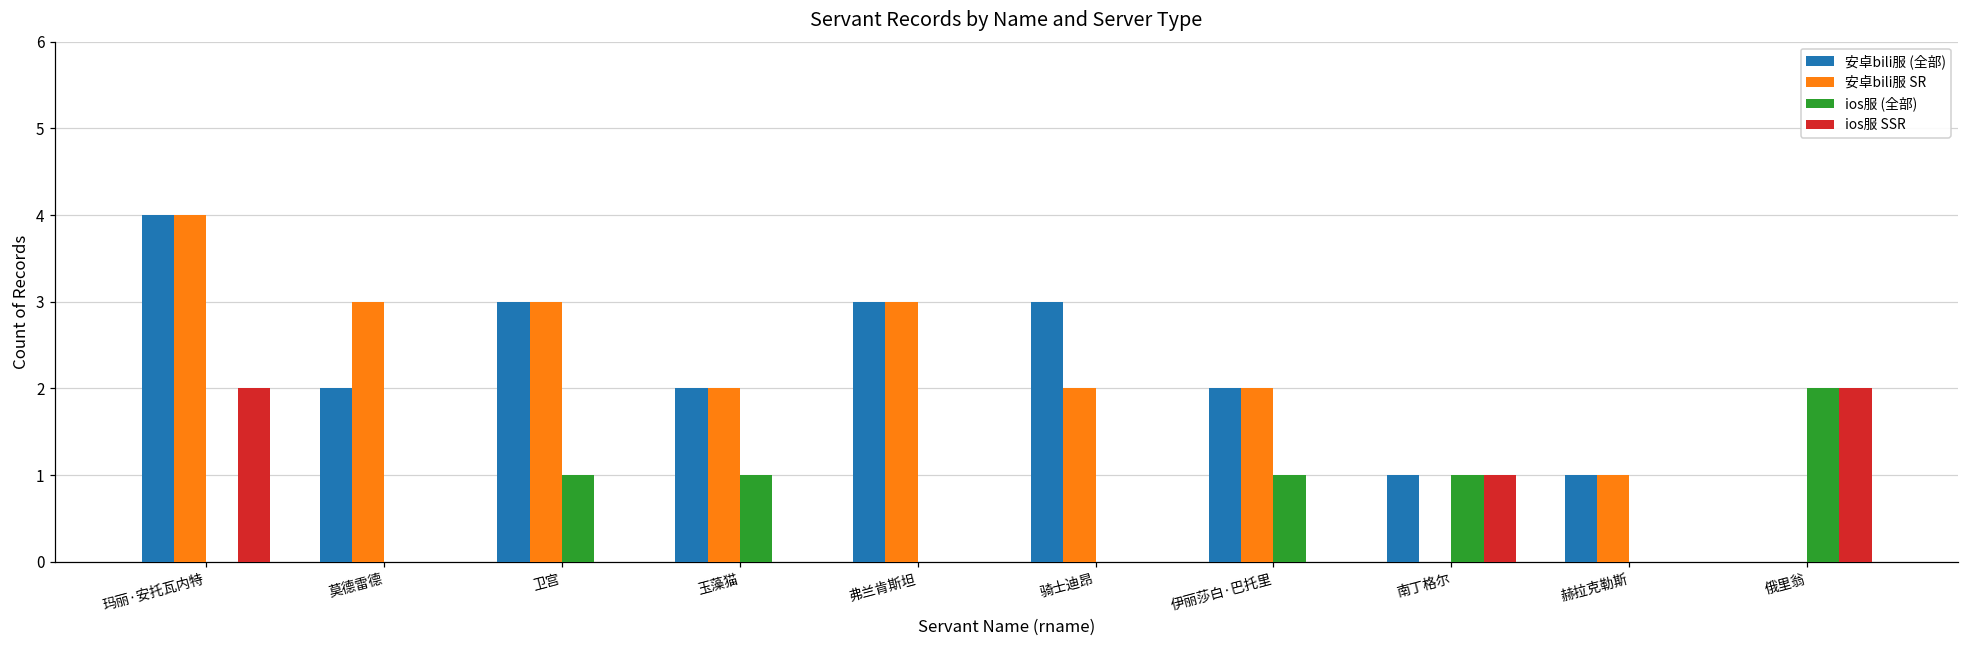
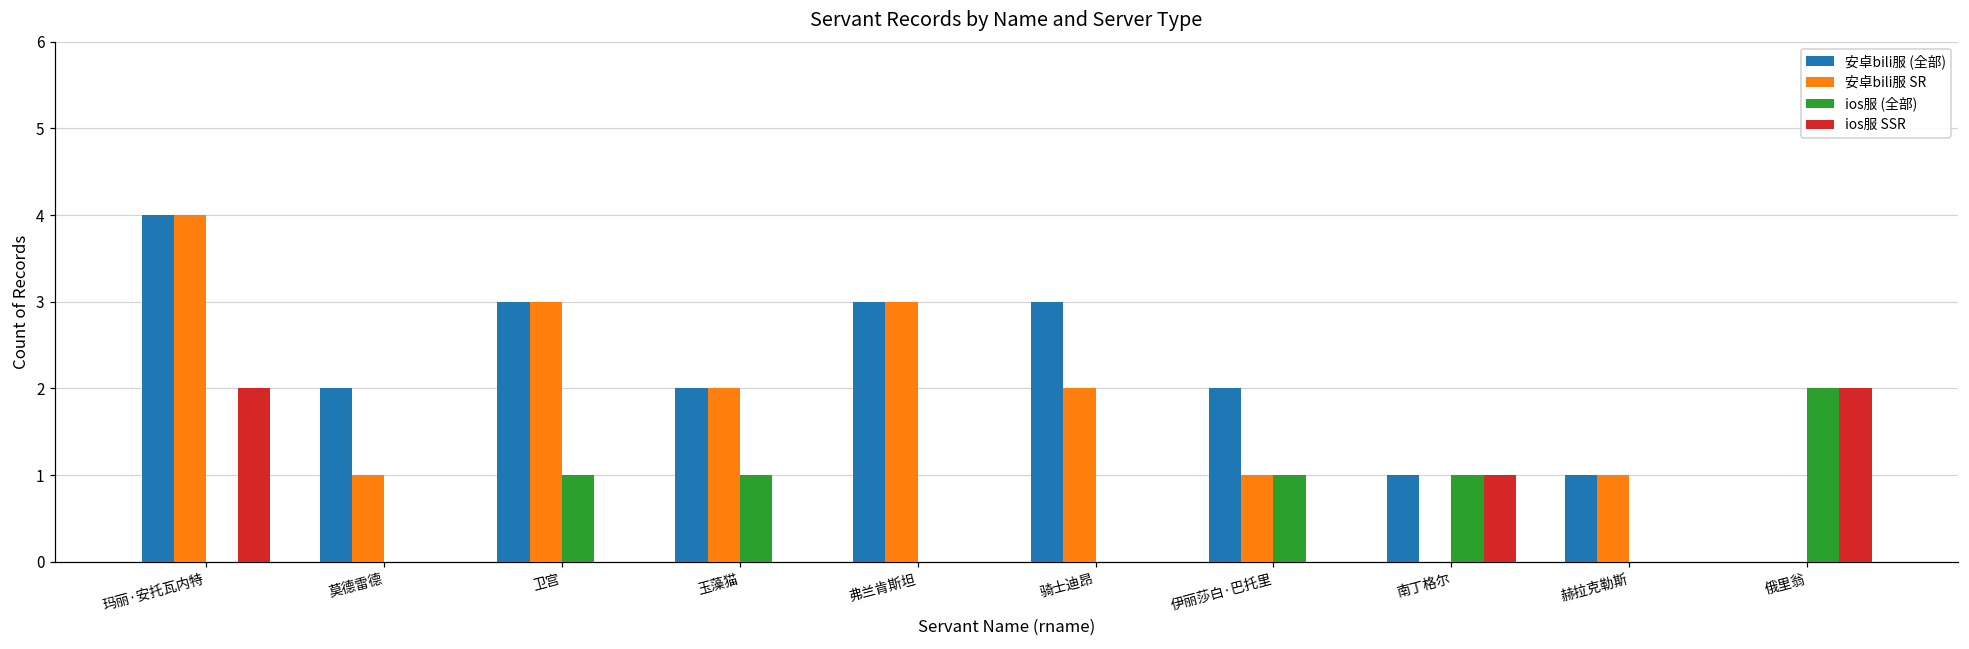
  {
    "安卓bili服 (全部)": {
      "玛丽·安托瓦内特": 4,
      "莫德雷德": 2,
      "卫宫": 3,
      "玉藻猫": 2,
      "弗兰肯斯坦": 3,
      "骑士迪昂": 3,
      "伊丽莎白·巴托里": 2,
      "南丁格尔": 1,
      "赫拉克勒斯": 1,
      "俄里翁": 0
    },
    "安卓bili服 SR": {
      "玛丽·安托瓦内特": 4,
-     "莫德雷德": 3,
+     "莫德雷德": 1,
      "卫宫": 3,
      "玉藻猫": 2,
      "弗兰肯斯坦": 3,
      "骑士迪昂": 2,
-     "伊丽莎白·巴托里": 2,
+     "伊丽莎白·巴托里": 1,
      "南丁格尔": 0,
      "赫拉克勒斯": 1,
      "俄里翁": 0
    },
    "ios服 (全部)": {
      "玛丽·安托瓦内特": 0,
      "莫德雷德": 0,
      "卫宫": 1,
      "玉藻猫": 1,
      "弗兰肯斯坦": 0,
      "骑士迪昂": 0,
      "伊丽莎白·巴托里": 1,
      "南丁格尔": 1,
      "赫拉克勒斯": 0,
      "俄里翁": 2
    },
    "ios服 SSR": {
      "玛丽·安托瓦内特": 2,
      "莫德雷德": 0,
      "卫宫": 0,
      "玉藻猫": 0,
      "弗兰肯斯坦": 0,
      "骑士迪昂": 0,
      "伊丽莎白·巴托里": 0,
      "南丁格尔": 1,
      "赫拉克勒斯": 0,
      "俄里翁": 2
    }
  }
